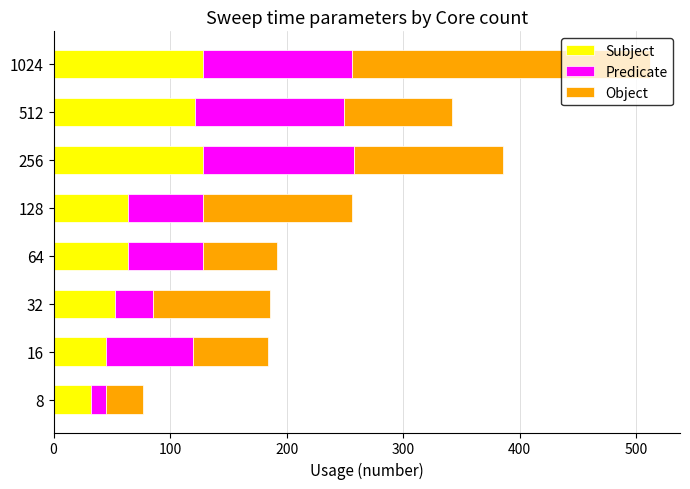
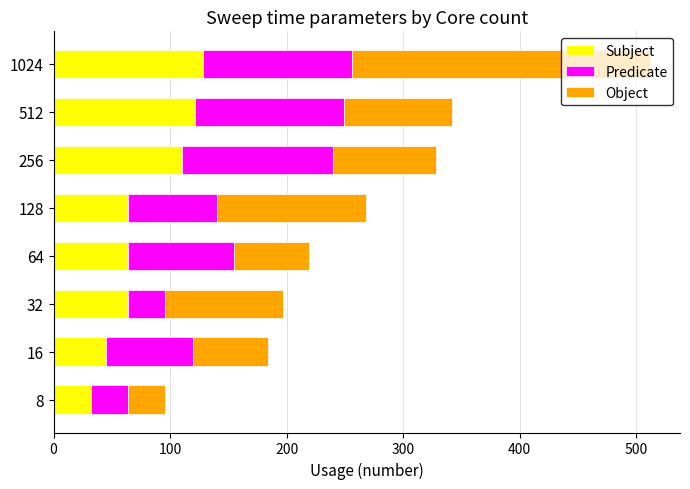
  {
    "Subject": {
      "1024": 128,
      "512": 121,
-     "256": 128,
+     "256": 110,
      "128": 64,
      "64": 64,
-     "32": 53,
+     "32": 64,
      "16": 45,
      "8": 32
    },
    "Predicate": {
      "1024": 128,
      "512": 128,
      "256": 130,
-     "128": 64,
-     "64": 64,
+     "128": 76,
+     "64": 91,
      "32": 32,
      "16": 75,
-     "8": 13
+     "8": 32
    },
    "Object": {
      "512": 93,
-     "256": 128,
+     "256": 88,
      "128": 128,
      "64": 64,
      "32": 101,
      "16": 64,
      "8": 32
    }
  }
